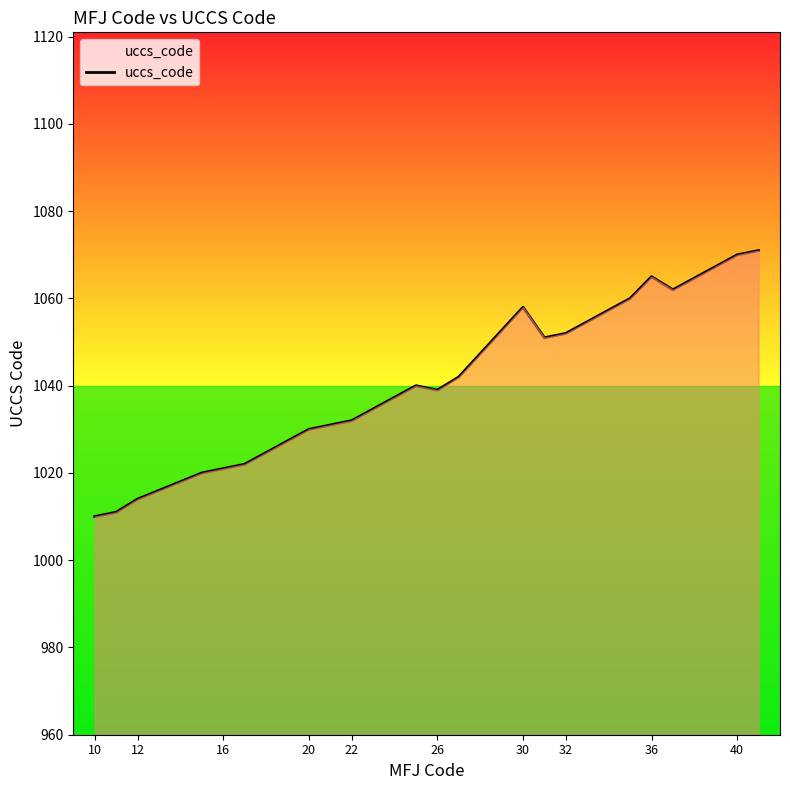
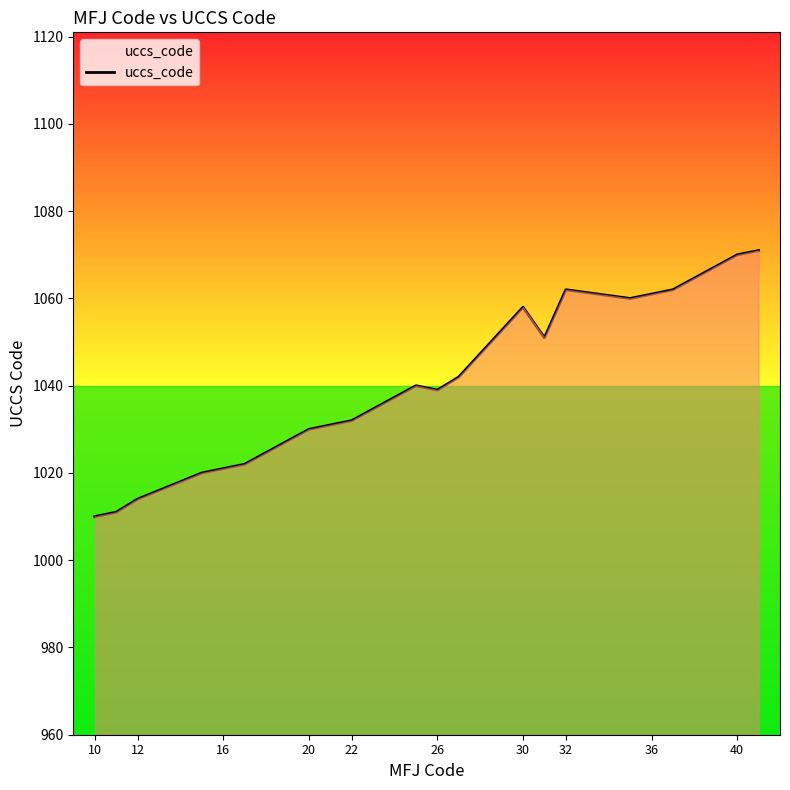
  {
    "30": 1058,
-   "32": 1052,
-   "36": 1065,
+   "32": 1062,
+   "36": 1061,
    "40": 1070
  }
